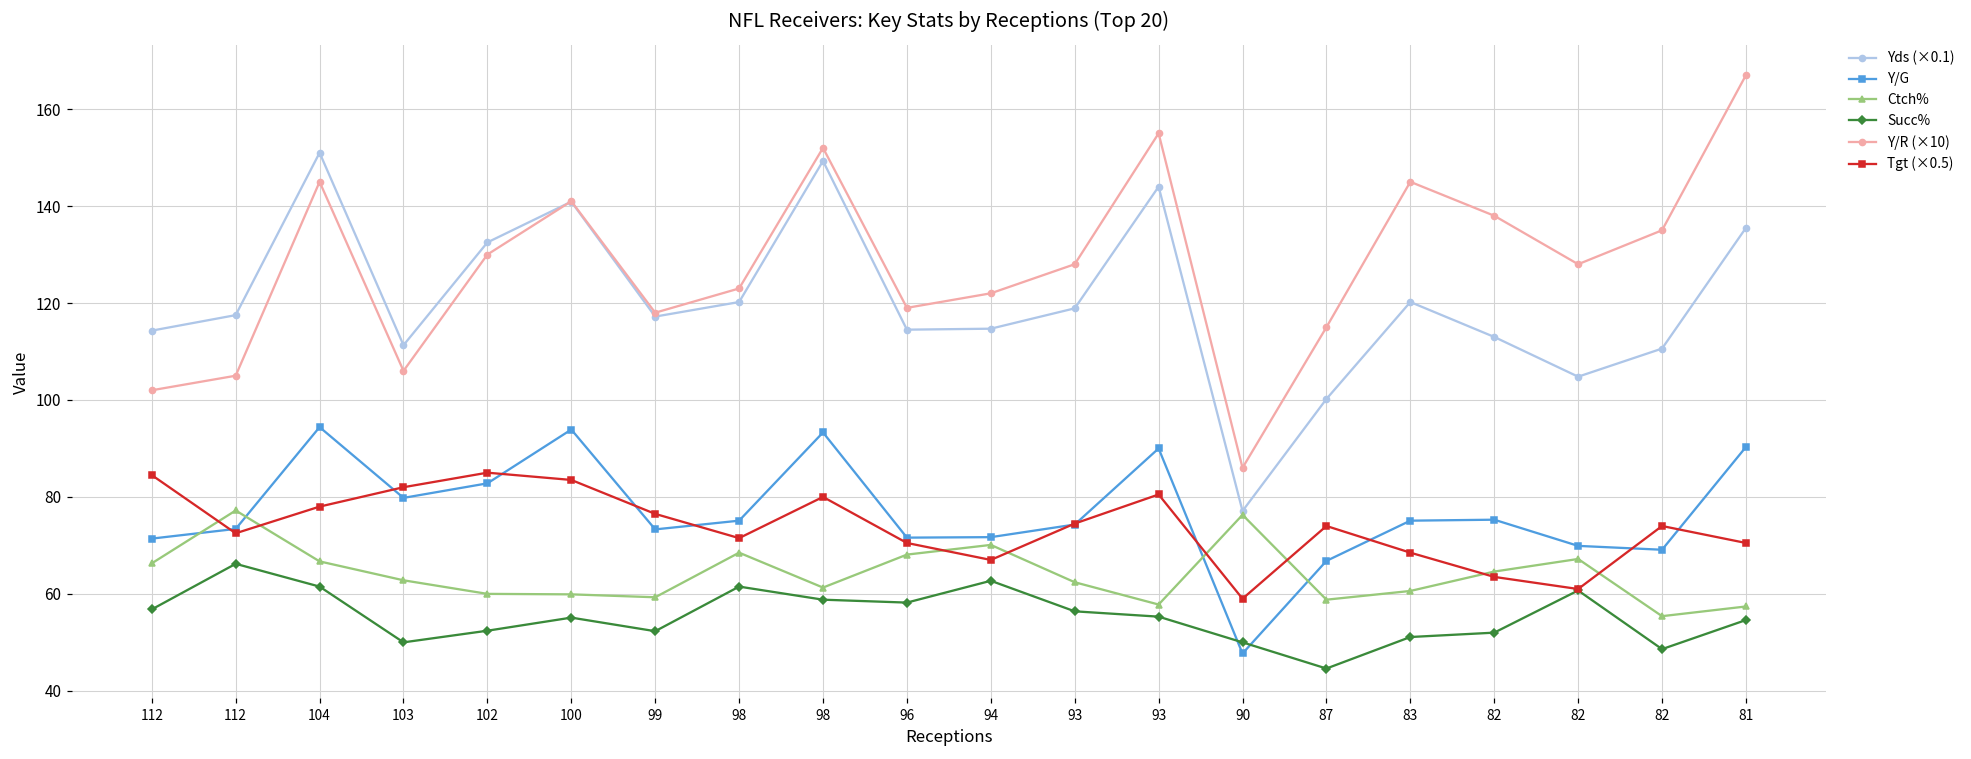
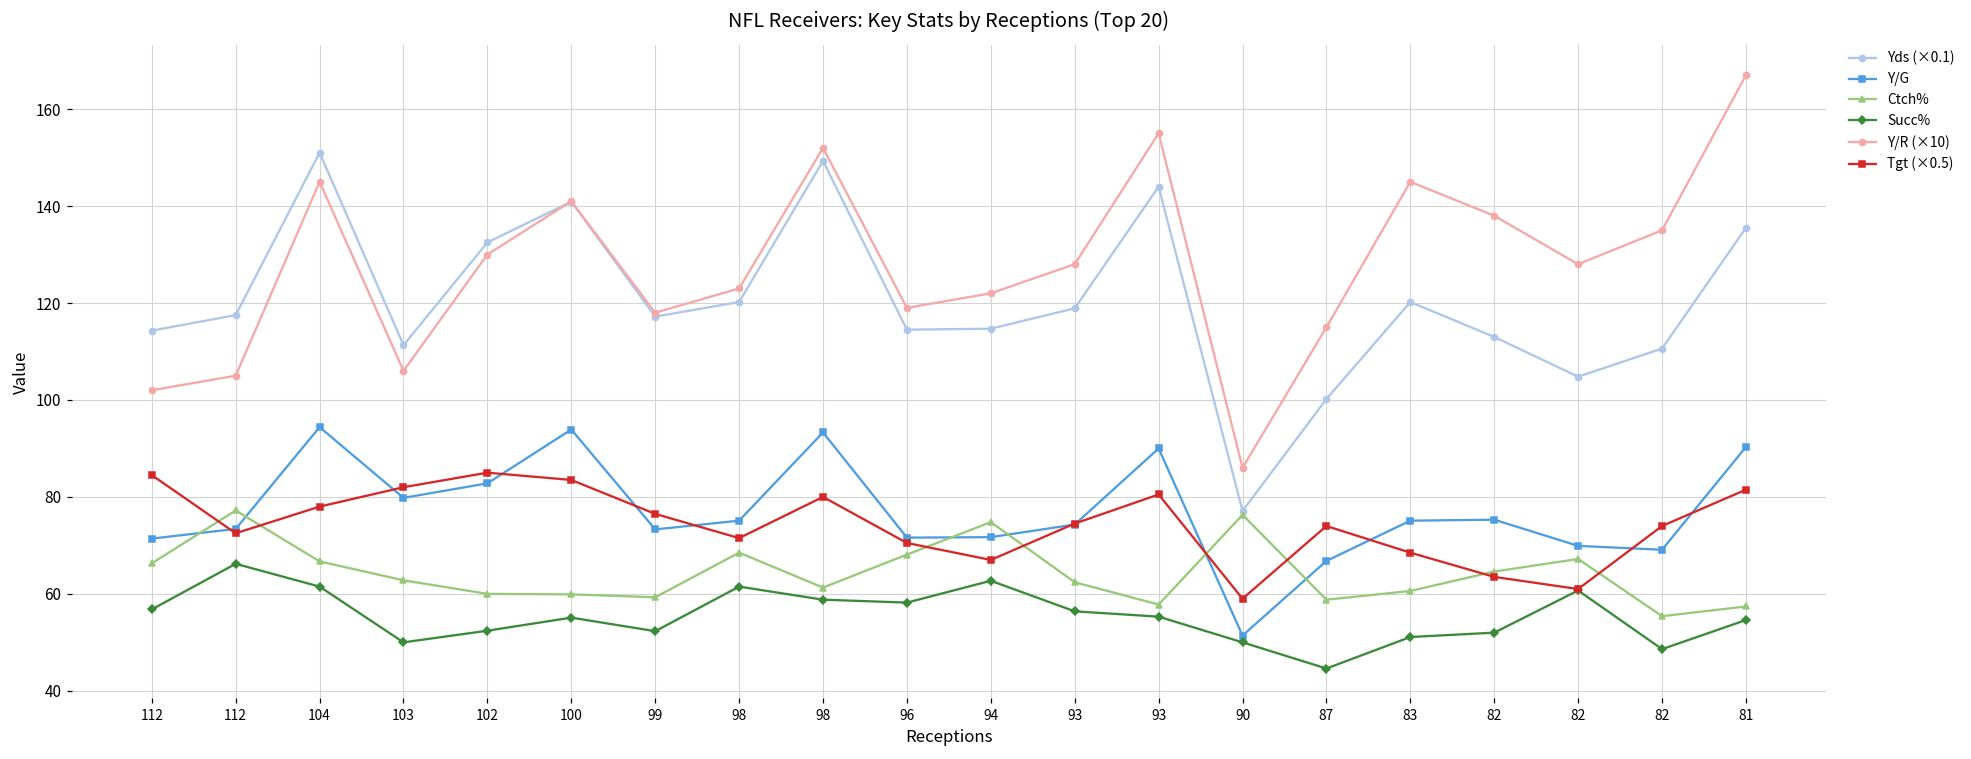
  {
    "Yds (×0.1)": {
      "104": 151,
      "103": 111,
      "102": 133,
      "99": 117,
      "96": 115,
      "94": 115,
      "90": 77,
      "87": 100,
      "83": 120,
      "81": 136
    },
    "Y/G": {
      "104": 94,
      "103": 80,
      "102": 83,
      "100": 94,
      "99": 73,
      "96": 72,
      "94": 72,
-     "90": 48,
+     "90": 51,
      "87": 67,
      "83": 75,
      "81": 90
    },
    "Ctch%": {
      "104": 67,
      "103": 63,
      "102": 60,
      "100": 60,
      "99": 59,
      "96": 68,
-     "94": 70,
+     "94": 75,
      "90": 76,
      "87": 59,
      "83": 61,
      "81": 57
    },
    "Succ%": {
      "104": 62,
      "103": 50,
      "102": 52,
      "100": 55,
      "99": 52,
      "96": 58,
      "94": 63,
      "90": 50,
      "87": 45,
      "83": 51,
      "81": 55
    },
    "Y/R (×10)": {
      "104": 145,
      "103": 106,
      "102": 130,
      "99": 118,
      "96": 119,
      "94": 122,
      "90": 86,
      "87": 115,
      "83": 145,
      "81": 167
    },
    "Tgt (×0.5)": {
      "104": 78,
      "103": 82,
      "102": 85,
      "100": 84,
      "99": 77,
      "96": 71,
      "94": 67,
      "90": 59,
      "87": 74,
      "83": 69,
-     "81": 71
+     "81": 82
    }
  }
